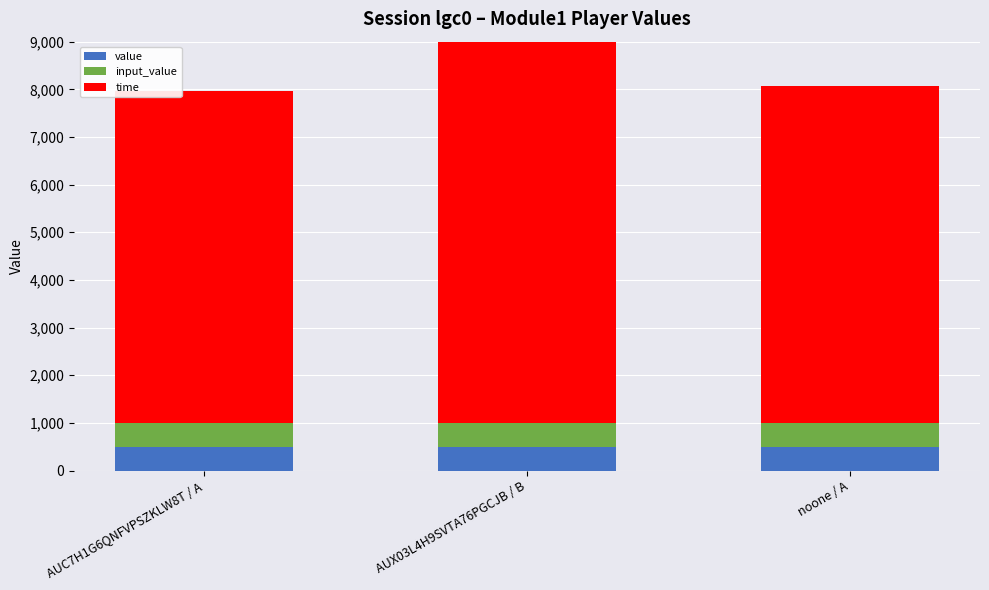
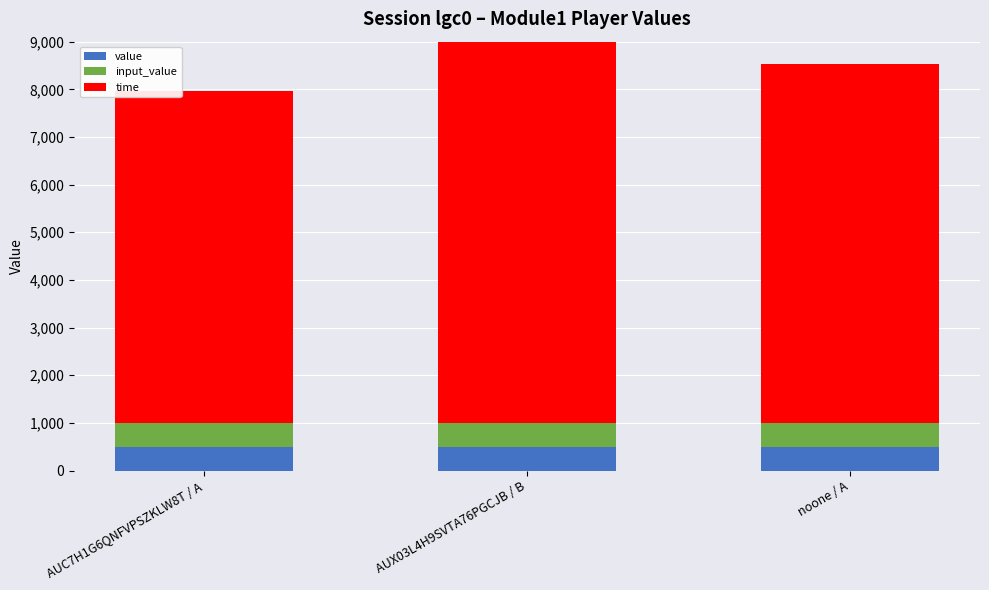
  {
    "value": {
      "AUC7H1G6QNFVPSZKLW8T / A": "500",
      "AUX03L4H9SVTA76PGCJB / B": "500",
      "noone / A": "500"
    },
    "input_value": {
      "AUC7H1G6QNFVPSZKLW8T / A": "500",
      "AUX03L4H9SVTA76PGCJB / B": "500",
      "noone / A": "500"
    },
    "time": {
      "AUC7H1G6QNFVPSZKLW8T / A": "7,000",
-     "noone / A": "7,100"
+     "noone / A": "7,500"
    }
  }
